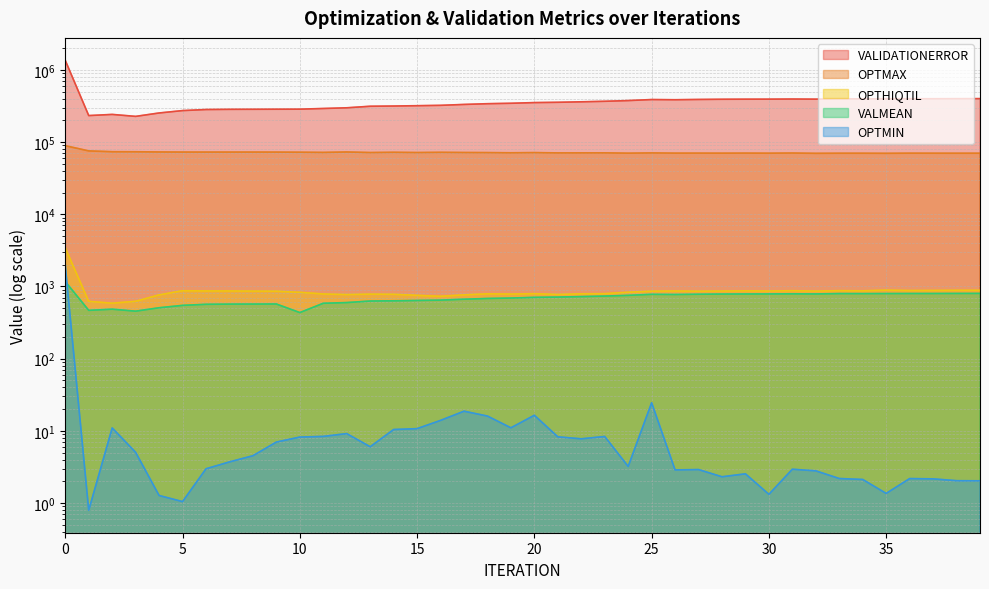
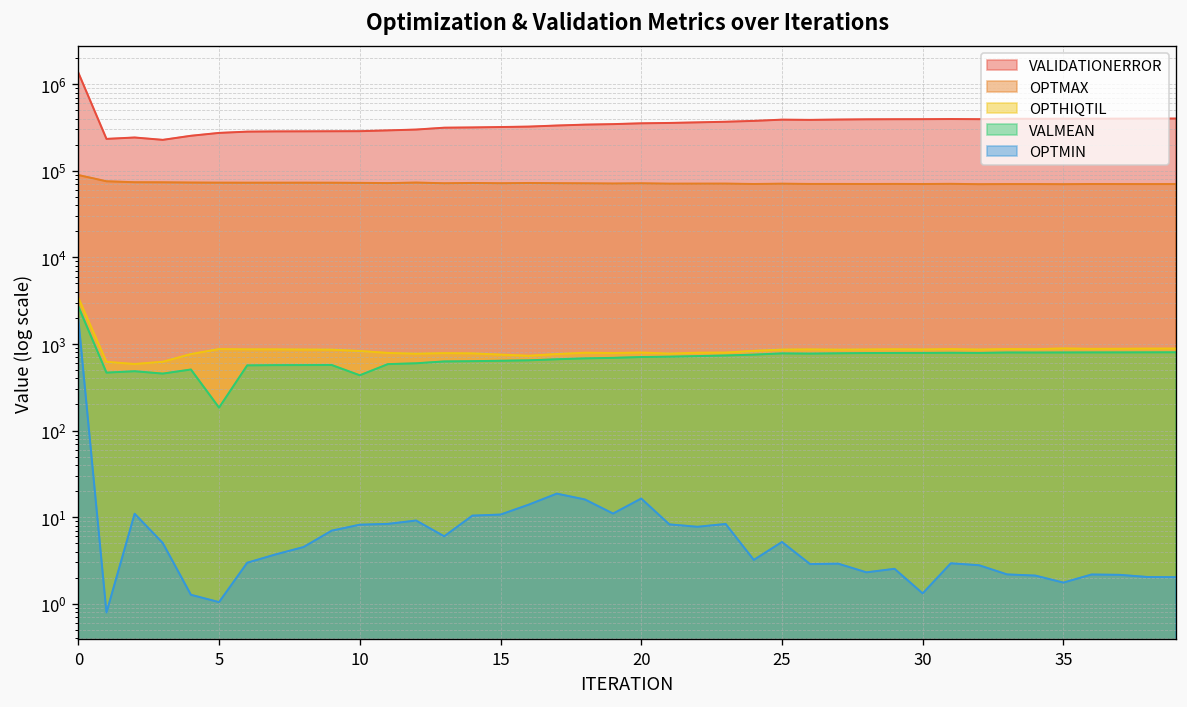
  {
    "VALMEAN": {
-     "0": 1200,
-     "5": 500,
+     "0": 2700,
+     "5": 180,
      "10": 400,
      "15": 600,
      "20": 700,
      "25": 800,
      "30": 800,
      "35": 800
    },
    "OPTMIN": {
      "0": 2000,
      "5": 1.0,
      "10": 8,
      "15": 11,
      "20": 16,
-     "25": 24,
+     "25": 5,
      "30": 1.3,
-     "35": 1.4
+     "35": 1.8
    }
  }
